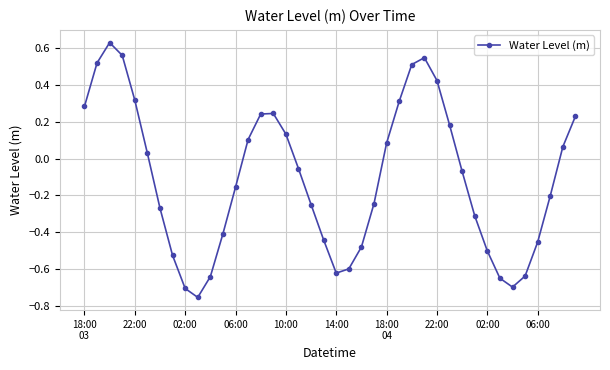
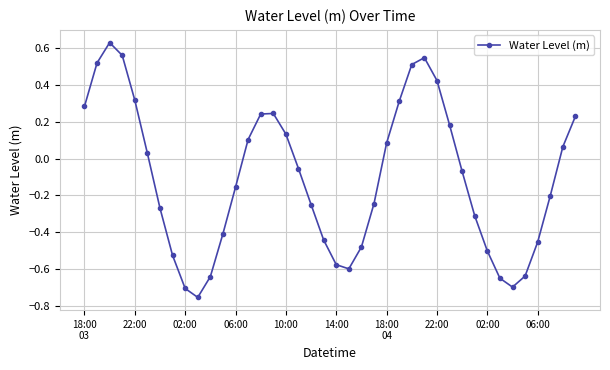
  {
    "18:00 03": 0.28,
    "10:00": 0.13,
-   "14:00": -0.62,
+   "14:00": -0.57,
    "18:00 04": 0.08
  }
